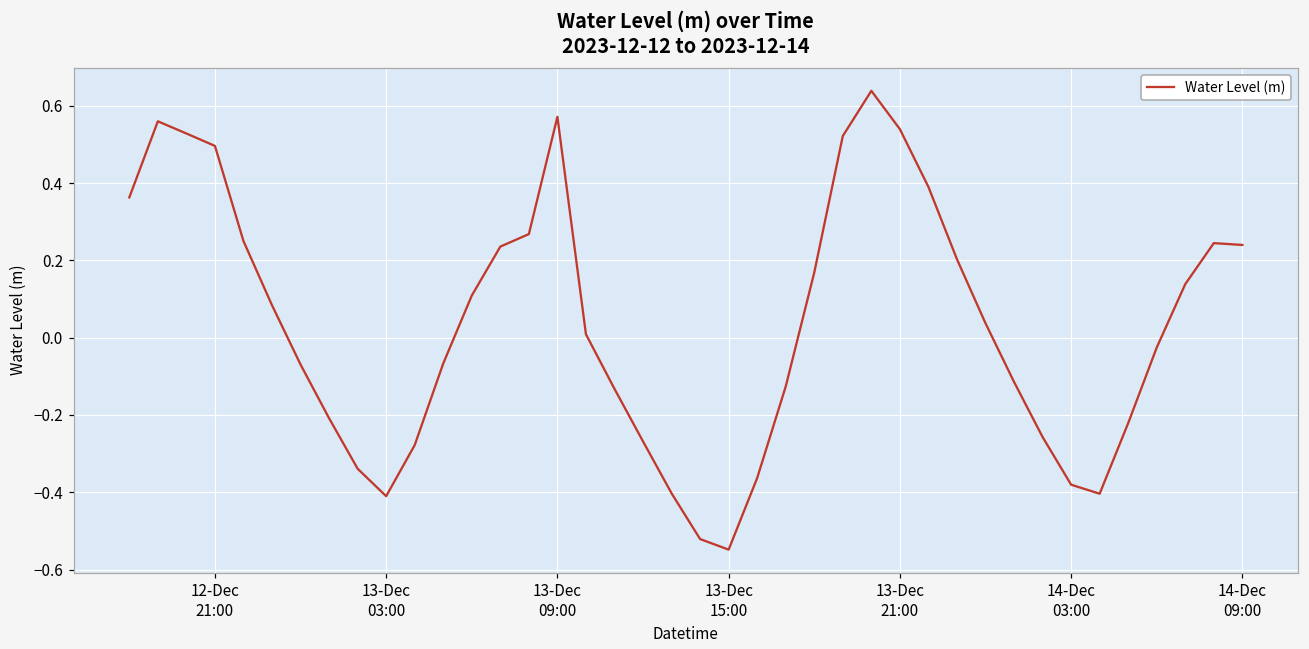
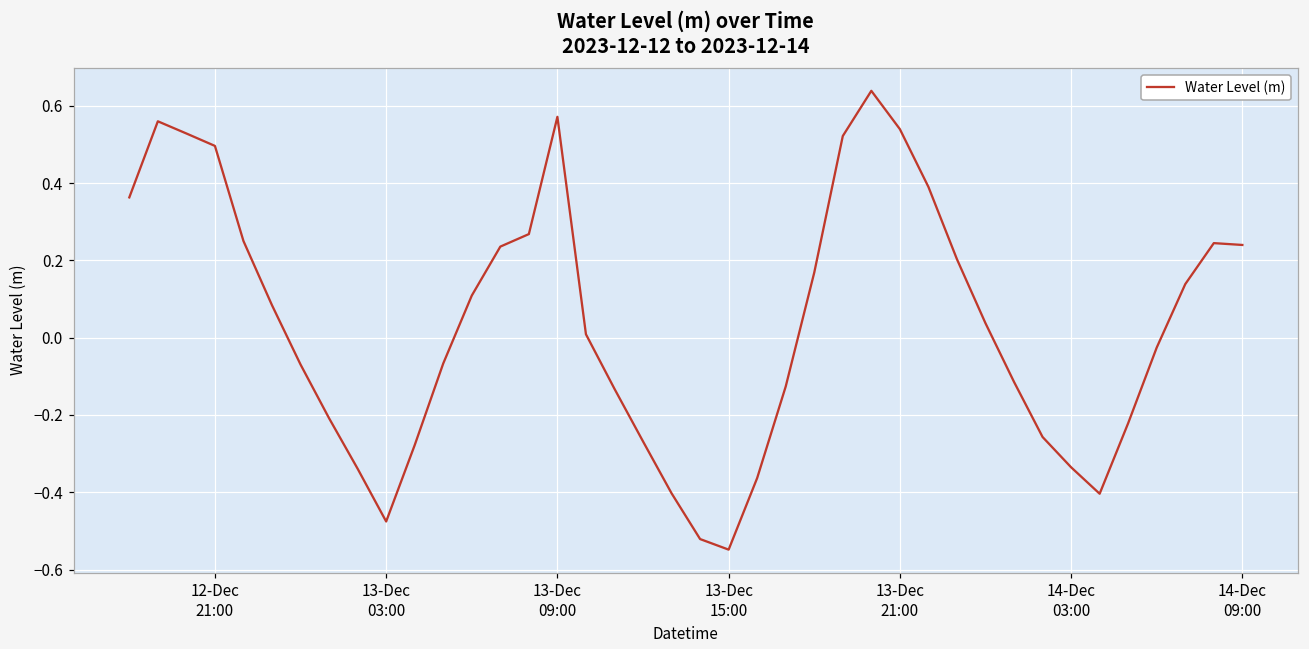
  {
    "12-Dec 21:00": 0.50,
-   "13-Dec 03:00": -0.41,
+   "13-Dec 03:00": -0.48,
    "13-Dec 09:00": 0.57,
    "13-Dec 15:00": -0.55,
    "13-Dec 21:00": 0.54,
-   "14-Dec 03:00": -0.38,
+   "14-Dec 03:00": -0.34,
    "14-Dec 09:00": 0.24
  }
